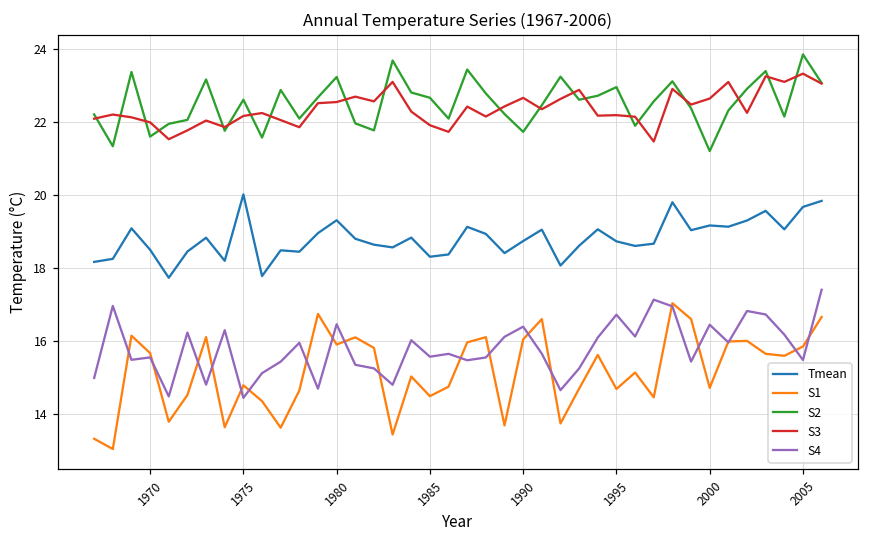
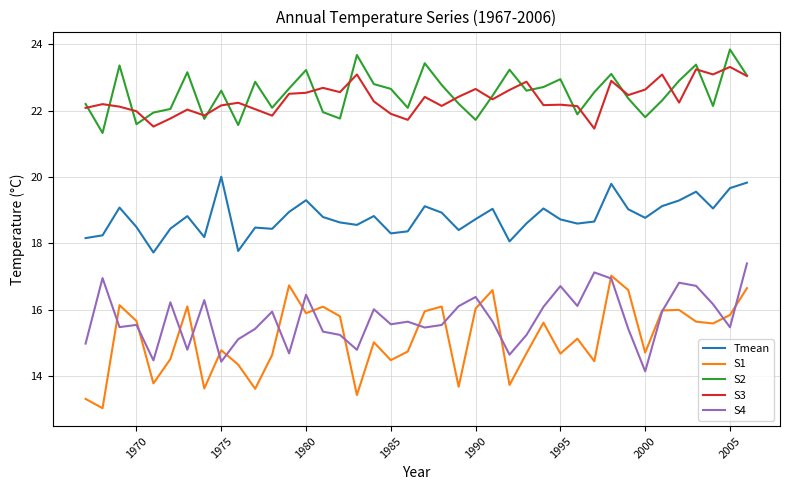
  {
    "Tmean": {
      "1970": 18.5,
      "1975": 20.0,
      "1980": 19.3,
      "1985": 18.3,
      "1990": 18.7,
      "1995": 18.7,
-     "2000": 19.2,
+     "2000": 18.8,
      "2005": 19.7
    },
    "S1": {
      "1970": 15.7,
      "1975": 14.8,
      "1980": 15.9,
      "1985": 14.5,
      "1990": 16.0,
      "1995": 14.7,
      "2000": 14.7,
      "2005": 15.8
    },
    "S2": {
      "1970": 21.6,
      "1975": 22.6,
      "1980": 23.2,
      "1985": 22.7,
      "1990": 21.7,
      "1995": 22.9,
-     "2000": 21.2,
+     "2000": 21.8,
      "2005": 23.8
    },
    "S3": {
      "1970": 22.0,
      "1975": 22.2,
      "1980": 22.5,
      "1985": 21.9,
      "1990": 22.7,
      "1995": 22.2,
      "2000": 22.6,
      "2005": 23.3
    },
    "S4": {
      "1970": 15.5,
      "1975": 14.4,
      "1980": 16.4,
      "1985": 15.6,
      "1990": 16.4,
      "1995": 16.7,
-     "2000": 16.4,
+     "2000": 14.1,
      "2005": 15.5
    }
  }
